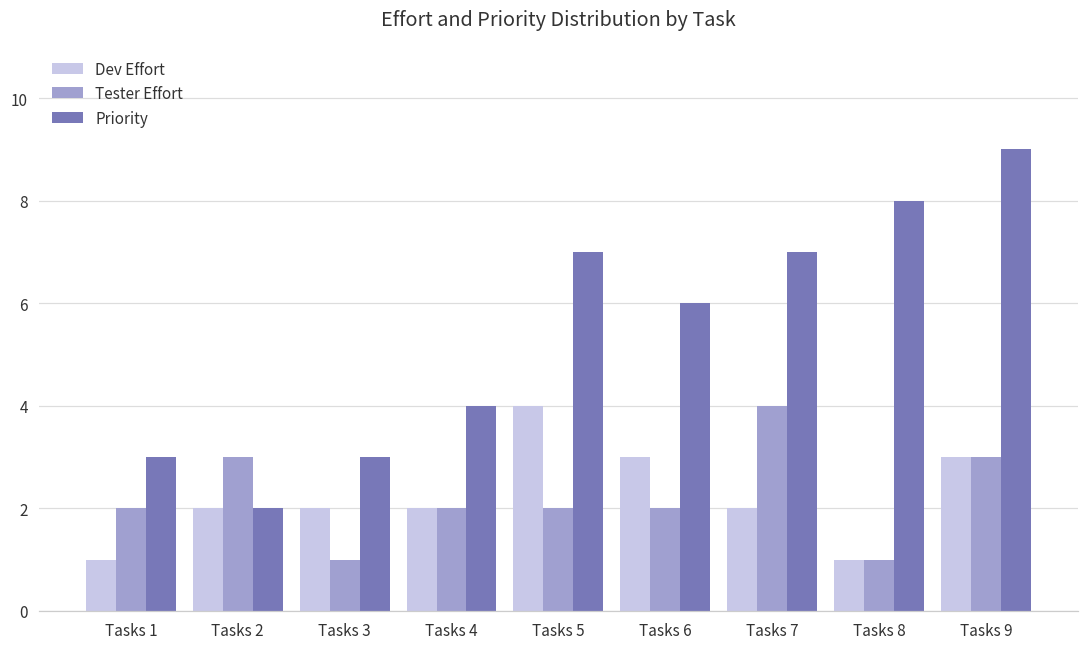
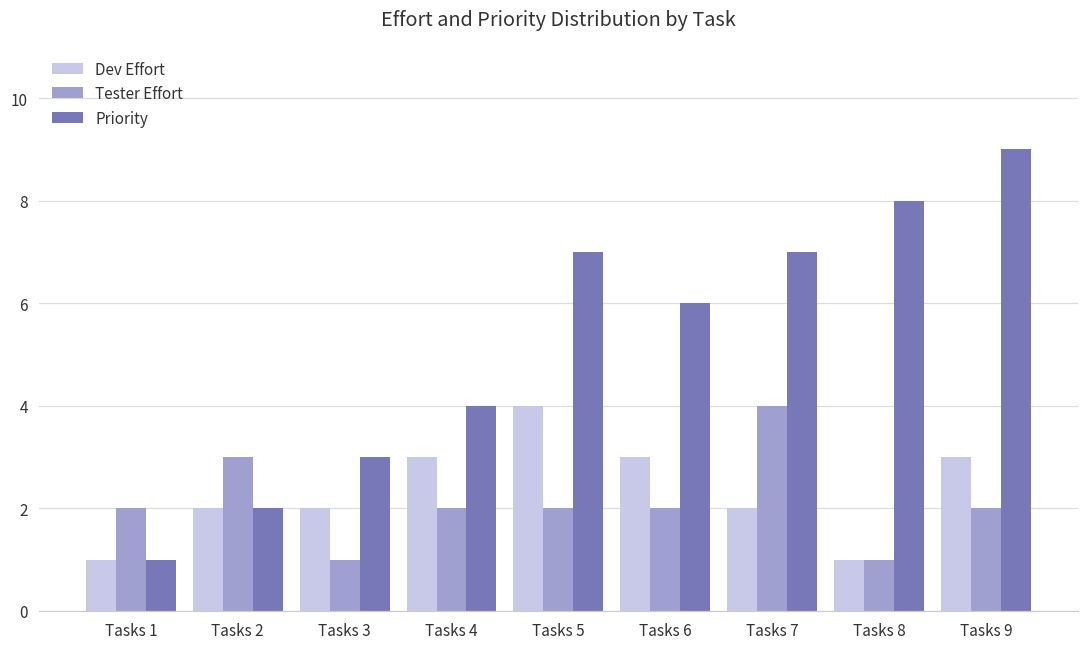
  {
    "Dev Effort": {
      "Tasks 1": 1,
      "Tasks 2": 2,
      "Tasks 3": 2,
-     "Tasks 4": 2,
+     "Tasks 4": 3,
      "Tasks 5": 4,
      "Tasks 6": 3,
      "Tasks 7": 2,
      "Tasks 8": 1,
      "Tasks 9": 3
    },
    "Tester Effort": {
      "Tasks 1": 2,
      "Tasks 2": 3,
      "Tasks 3": 1,
      "Tasks 4": 2,
      "Tasks 5": 2,
      "Tasks 6": 2,
      "Tasks 7": 4,
      "Tasks 8": 1,
-     "Tasks 9": 3
+     "Tasks 9": 2
    },
    "Priority": {
-     "Tasks 1": 3,
+     "Tasks 1": 1,
      "Tasks 2": 2,
      "Tasks 3": 3,
      "Tasks 4": 4,
      "Tasks 5": 7,
      "Tasks 6": 6,
      "Tasks 7": 7,
      "Tasks 8": 8,
      "Tasks 9": 9
    }
  }
